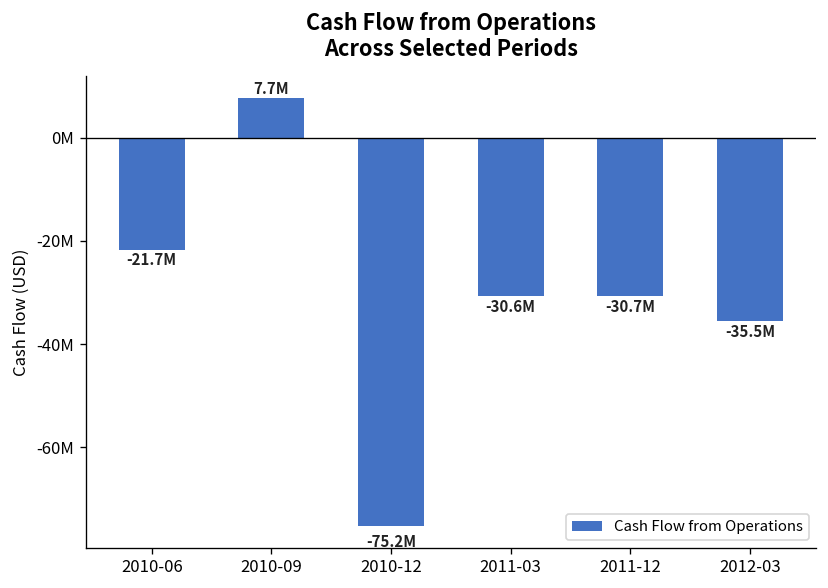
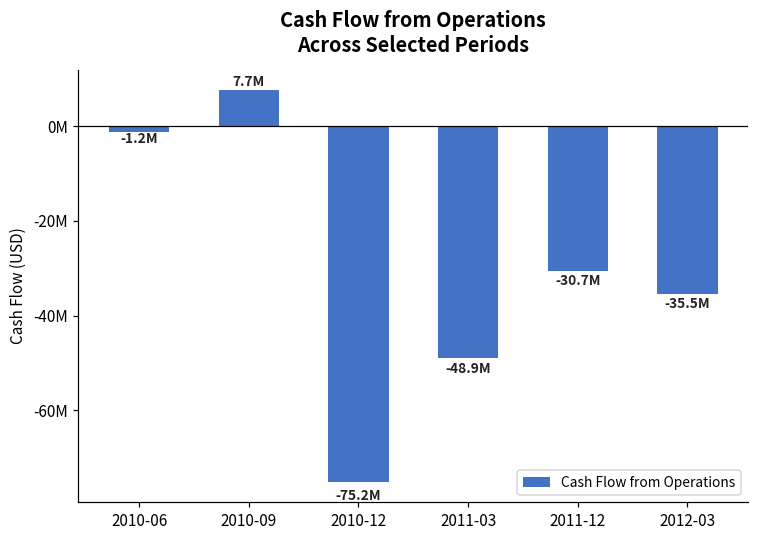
  {
-   "2010-06": "-21.7M",
+   "2010-06": "-1.2M",
    "2010-09": "7.7M",
    "2010-12": "-75.2M",
-   "2011-03": "-30.6M",
+   "2011-03": "-48.9M",
    "2011-12": "-30.7M",
    "2012-03": "-35.5M"
  }
